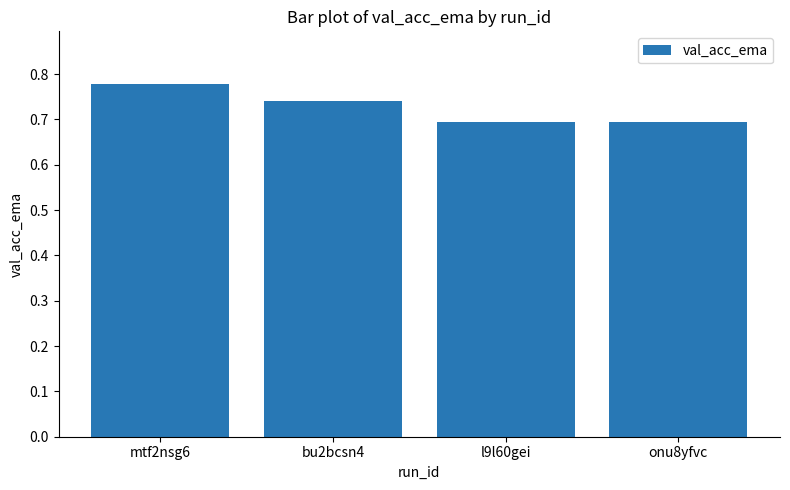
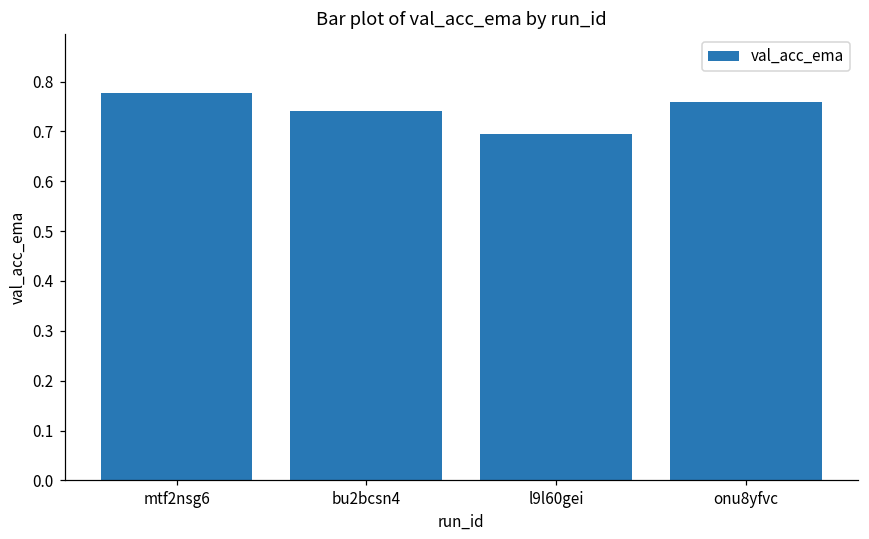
  {
    "mtf2nsg6": 0.78,
    "bu2bcsn4": 0.74,
    "l9l60gei": 0.69,
-   "onu8yfvc": 0.69
+   "onu8yfvc": 0.76
  }
